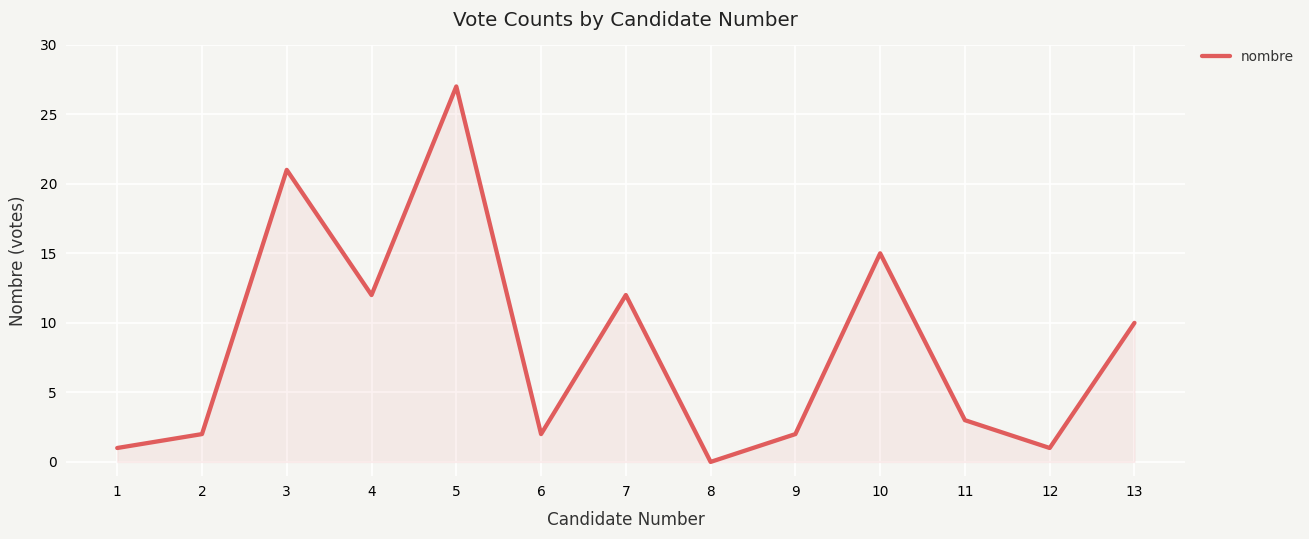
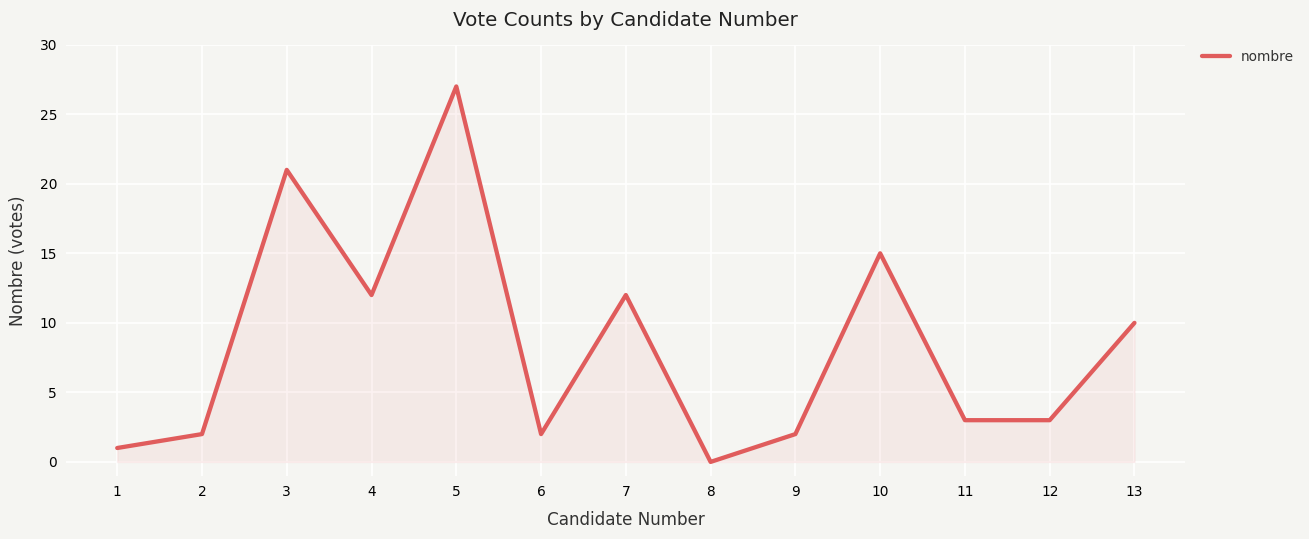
  {
    "1": 1,
    "2": 2,
    "3": 21,
    "4": 12,
    "5": 27,
    "6": 2,
    "7": 12,
    "8": 0,
    "9": 2,
    "10": 15,
    "11": 3,
-   "12": 1,
+   "12": 3,
    "13": 10
  }
